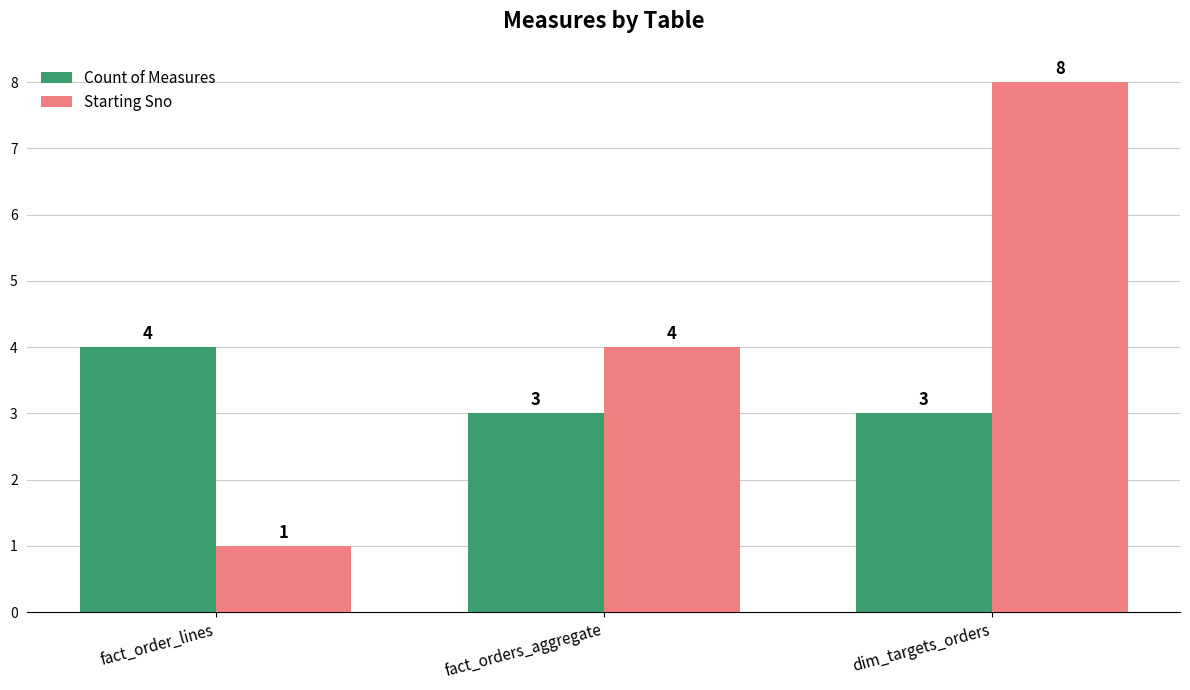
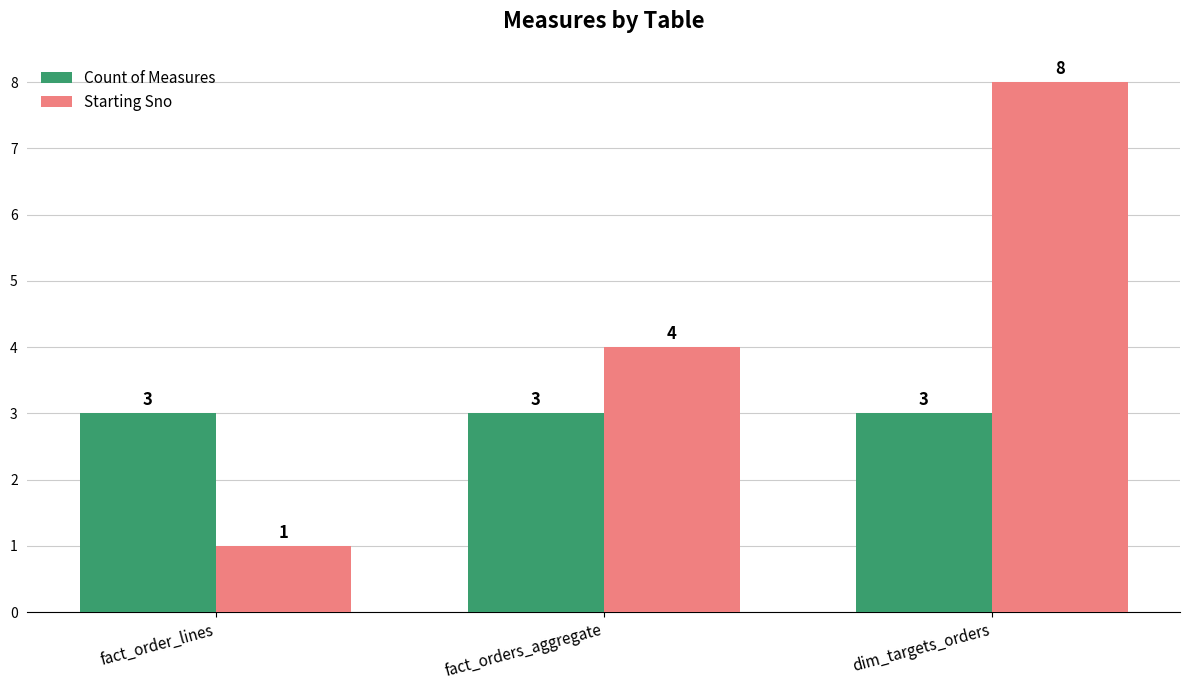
  {
    "Count of Measures": {
-     "fact_order_lines": 4,
+     "fact_order_lines": 3,
      "fact_orders_aggregate": 3,
      "dim_targets_orders": 3
    },
    "Starting Sno": {
      "fact_order_lines": 1,
      "fact_orders_aggregate": 4,
      "dim_targets_orders": 8
    }
  }
